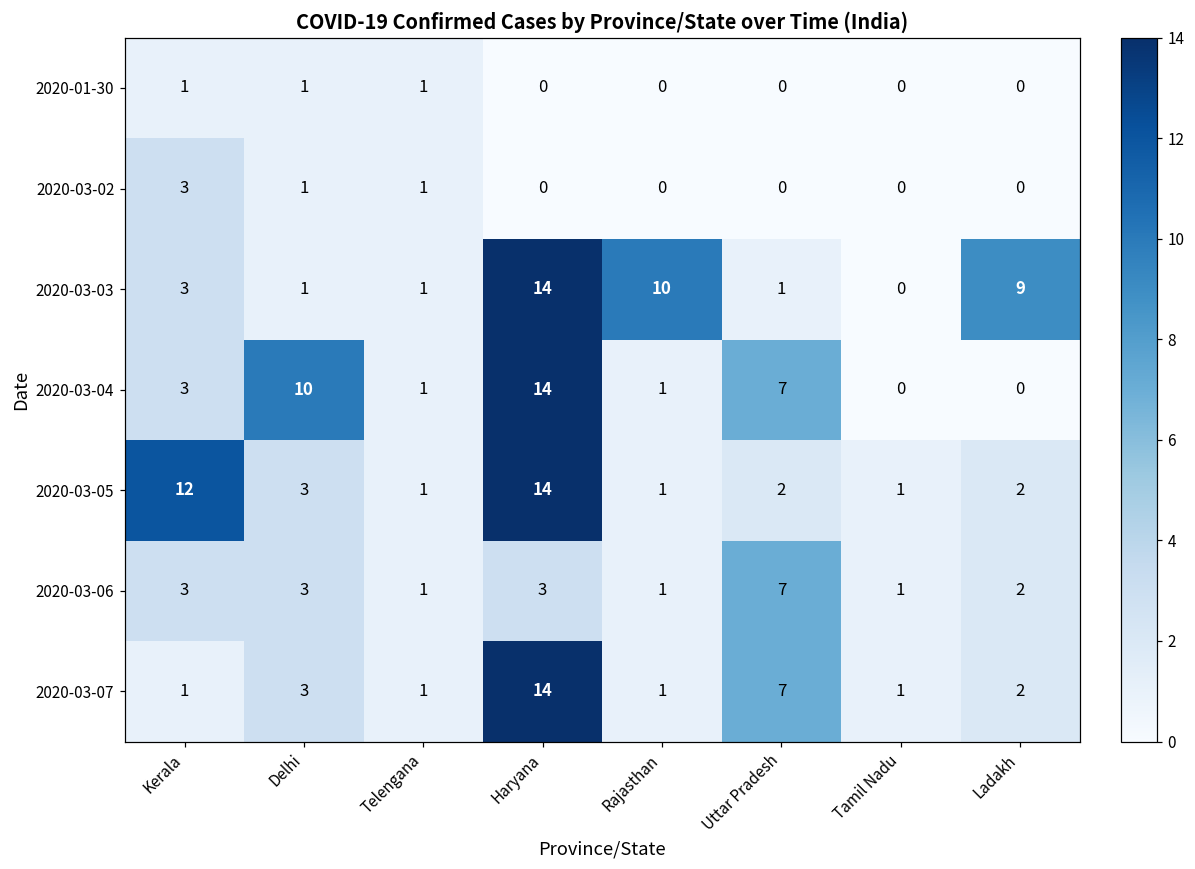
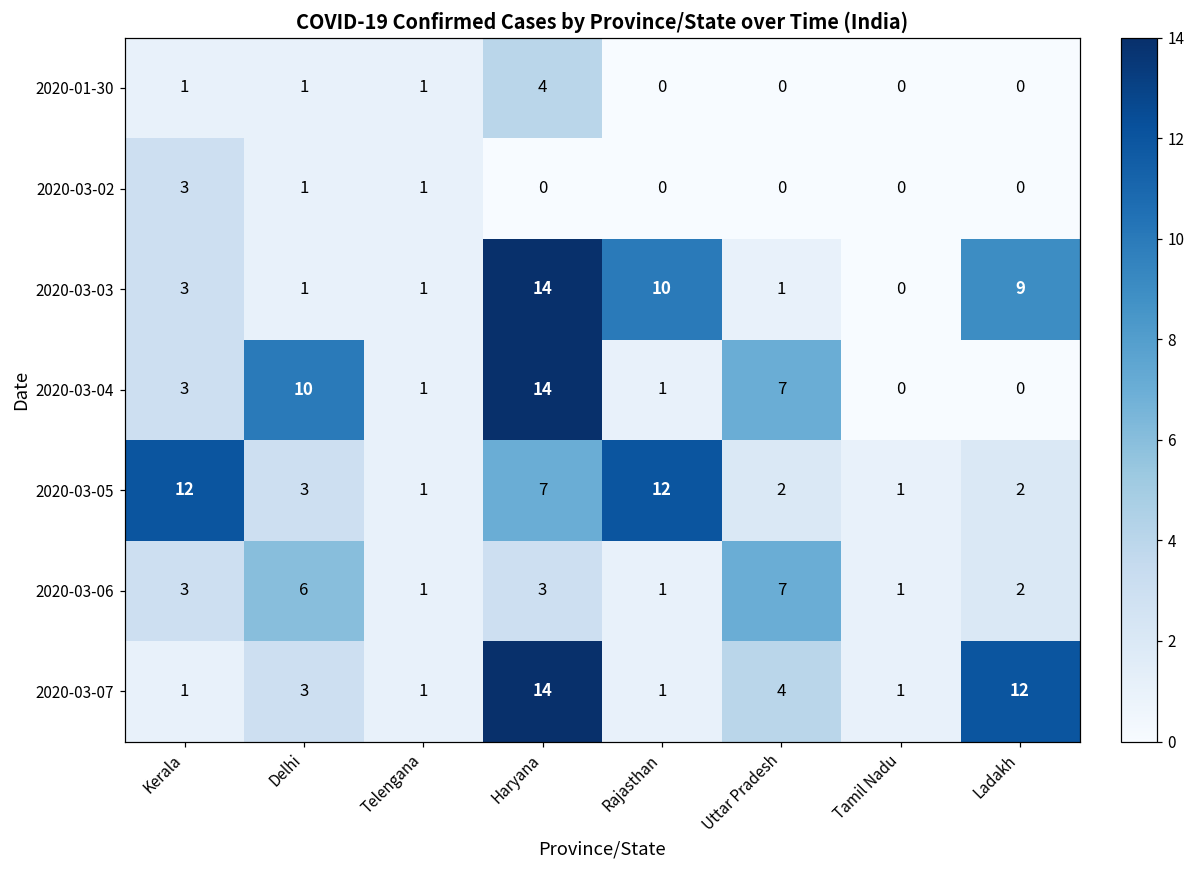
  {
    "2020-01-30": {
      "Kerala": 1,
      "Delhi": 1,
      "Telengana": 1,
-     "Haryana": 0,
+     "Haryana": 4,
      "Rajasthan": 0,
      "Uttar Pradesh": 0,
      "Tamil Nadu": 0,
      "Ladakh": 0
    },
    "2020-03-02": {
      "Kerala": 3,
      "Delhi": 1,
      "Telengana": 1,
      "Haryana": 0,
      "Rajasthan": 0,
      "Uttar Pradesh": 0,
      "Tamil Nadu": 0,
      "Ladakh": 0
    },
    "2020-03-03": {
      "Kerala": 3,
      "Delhi": 1,
      "Telengana": 1,
      "Haryana": 14,
      "Rajasthan": 10,
      "Uttar Pradesh": 1,
      "Tamil Nadu": 0,
      "Ladakh": 9
    },
    "2020-03-04": {
      "Kerala": 3,
      "Delhi": 10,
      "Telengana": 1,
      "Haryana": 14,
      "Rajasthan": 1,
      "Uttar Pradesh": 7,
      "Tamil Nadu": 0,
      "Ladakh": 0
    },
    "2020-03-05": {
      "Kerala": 12,
      "Delhi": 3,
      "Telengana": 1,
-     "Haryana": 14,
-     "Rajasthan": 1,
+     "Haryana": 7,
+     "Rajasthan": 12,
      "Uttar Pradesh": 2,
      "Tamil Nadu": 1,
      "Ladakh": 2
    },
    "2020-03-06": {
      "Kerala": 3,
-     "Delhi": 3,
+     "Delhi": 6,
      "Telengana": 1,
      "Haryana": 3,
      "Rajasthan": 1,
      "Uttar Pradesh": 7,
      "Tamil Nadu": 1,
      "Ladakh": 2
    },
    "2020-03-07": {
      "Kerala": 1,
      "Delhi": 3,
      "Telengana": 1,
      "Haryana": 14,
      "Rajasthan": 1,
-     "Uttar Pradesh": 7,
+     "Uttar Pradesh": 4,
      "Tamil Nadu": 1,
-     "Ladakh": 2
+     "Ladakh": 12
    }
  }
